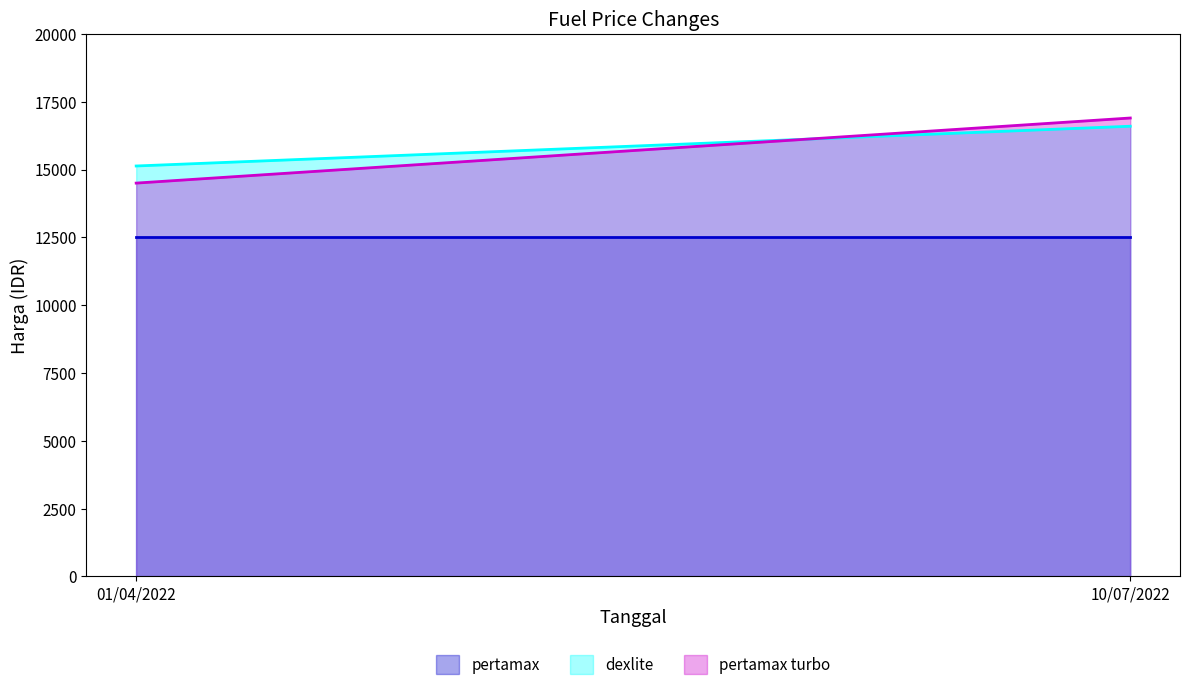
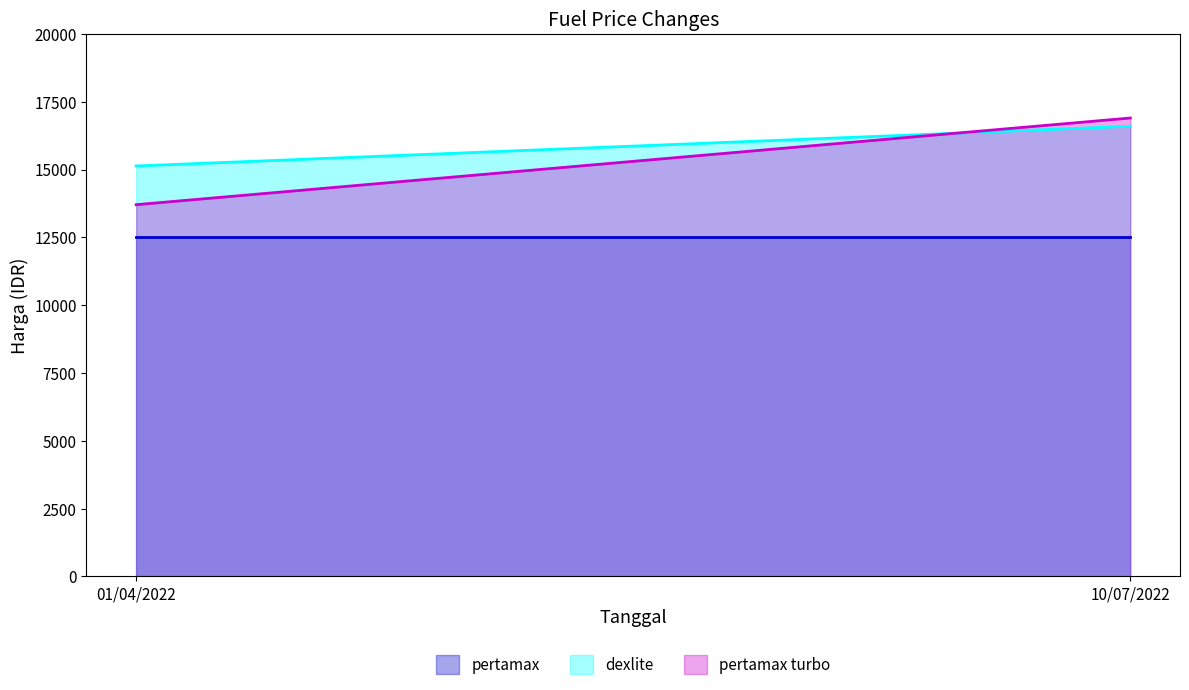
  {
    "pertamax": {
      "01/04/2022": 12500,
      "10/07/2022": 12500
    },
    "dexlite": {
      "01/04/2022": 15100,
      "10/07/2022": 16600
    },
    "pertamax turbo": {
-     "01/04/2022": 14500,
+     "01/04/2022": 13700,
      "10/07/2022": 16900
    }
  }
